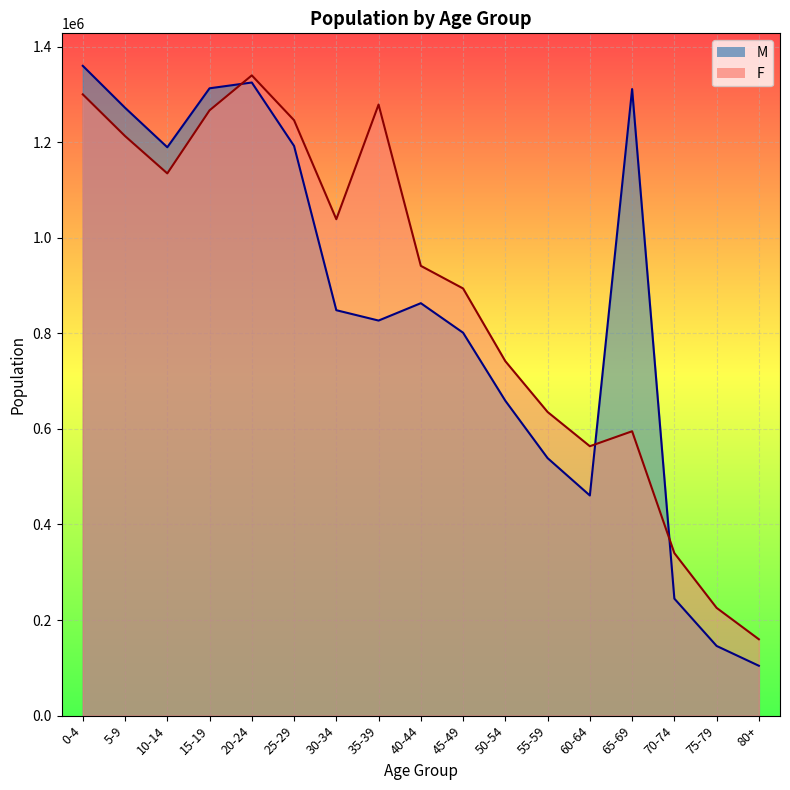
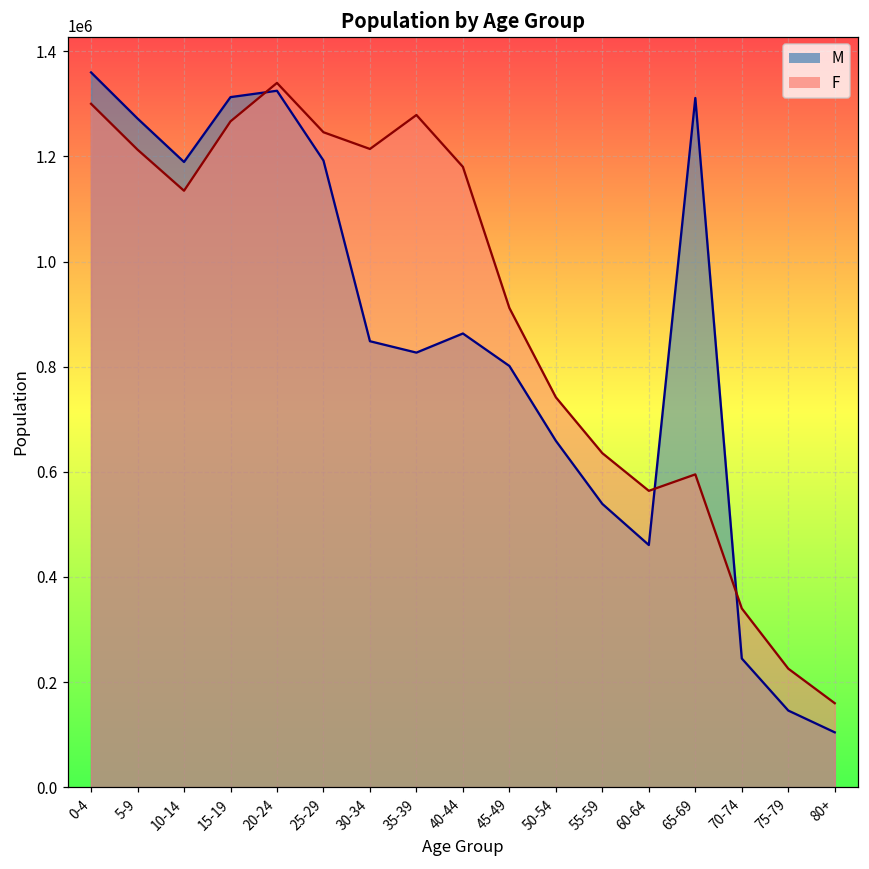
  {
    "M": {
      "0-4": 1360000,
      "5-9": 1270000,
      "10-14": 1190000,
      "15-19": 1310000,
      "20-24": 1320000,
      "25-29": 1190000,
      "30-34": 850000,
      "35-39": 830000,
      "40-44": 860000,
      "45-49": 800000,
      "50-54": 660000,
      "55-59": 540000,
      "60-64": 460000,
      "65-69": 1310000,
      "70-74": 240000,
      "75-79": 150000,
      "80+": 100000
    },
    "F": {
      "0-4": 1300000,
      "5-9": 1210000,
      "10-14": 1130000,
      "15-19": 1270000,
      "20-24": 1340000,
      "25-29": 1250000,
-     "30-34": 1040000,
+     "30-34": 1210000,
      "35-39": 1280000,
-     "40-44": 940000,
-     "45-49": 890000,
+     "40-44": 1180000,
+     "45-49": 910000,
      "50-54": 740000,
      "55-59": 640000,
      "60-64": 560000,
      "65-69": 600000,
      "70-74": 340000,
      "75-79": 230000,
      "80+": 160000
    }
  }
